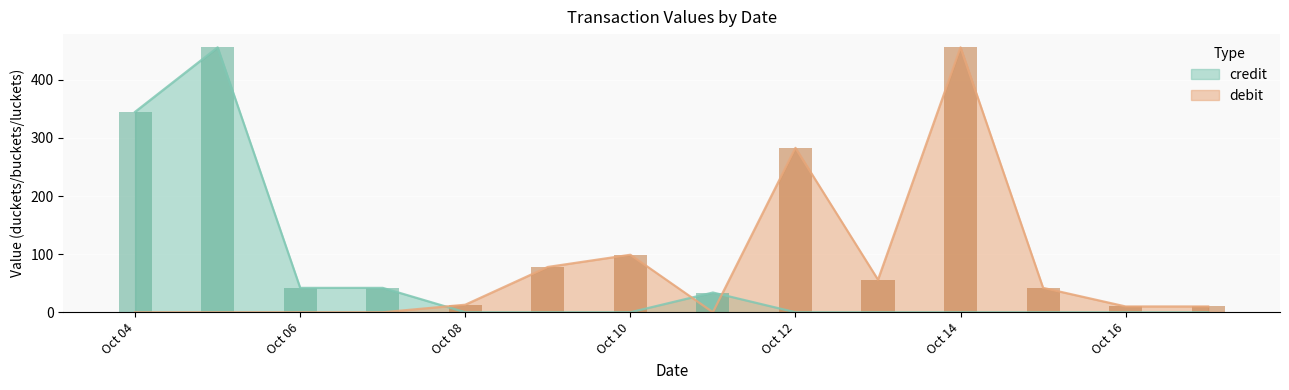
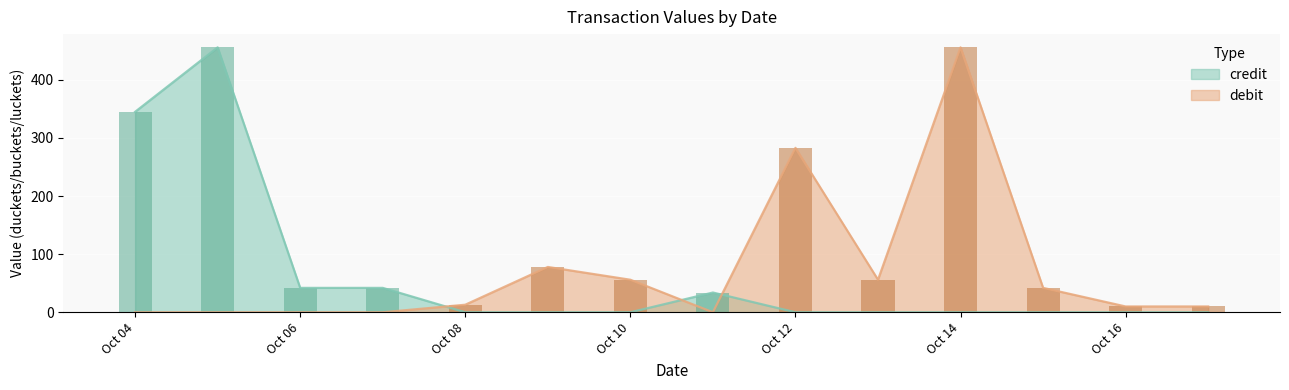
  {
    "debit": {
      "Oct 04": 0,
      "Oct 06": 0,
      "Oct 08": 10,
-     "Oct 10": 100,
+     "Oct 10": 60,
      "Oct 12": 280,
      "Oct 14": 460,
      "Oct 16": 10
    }
  }
